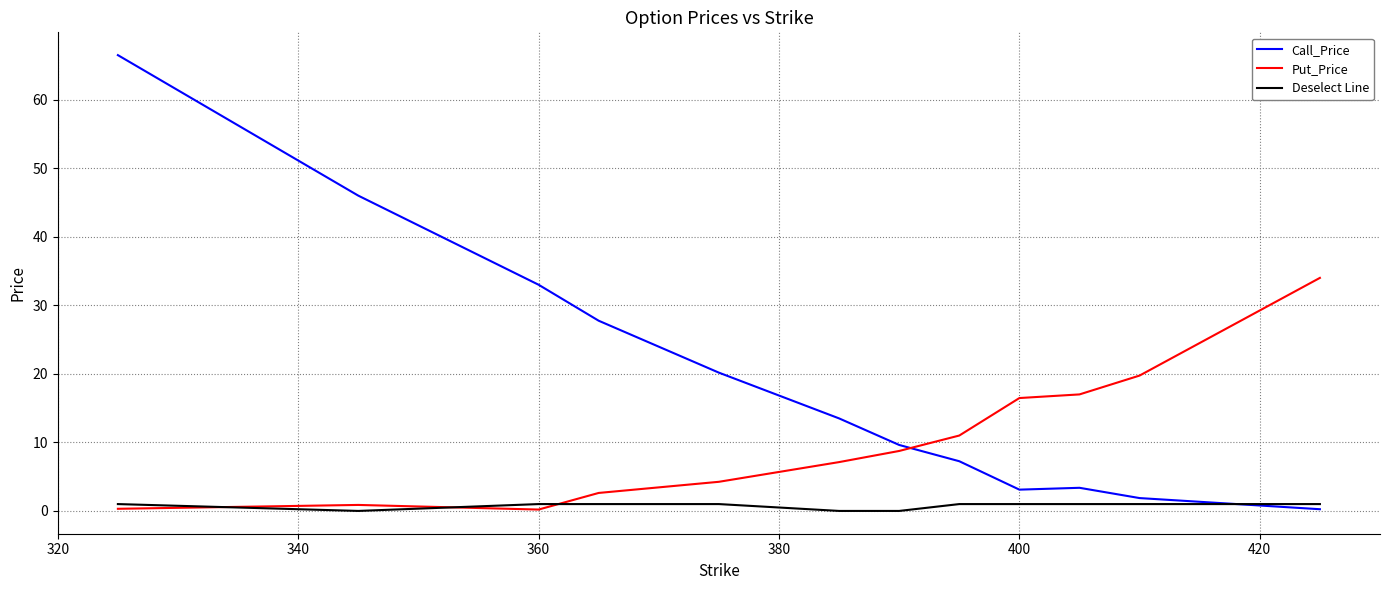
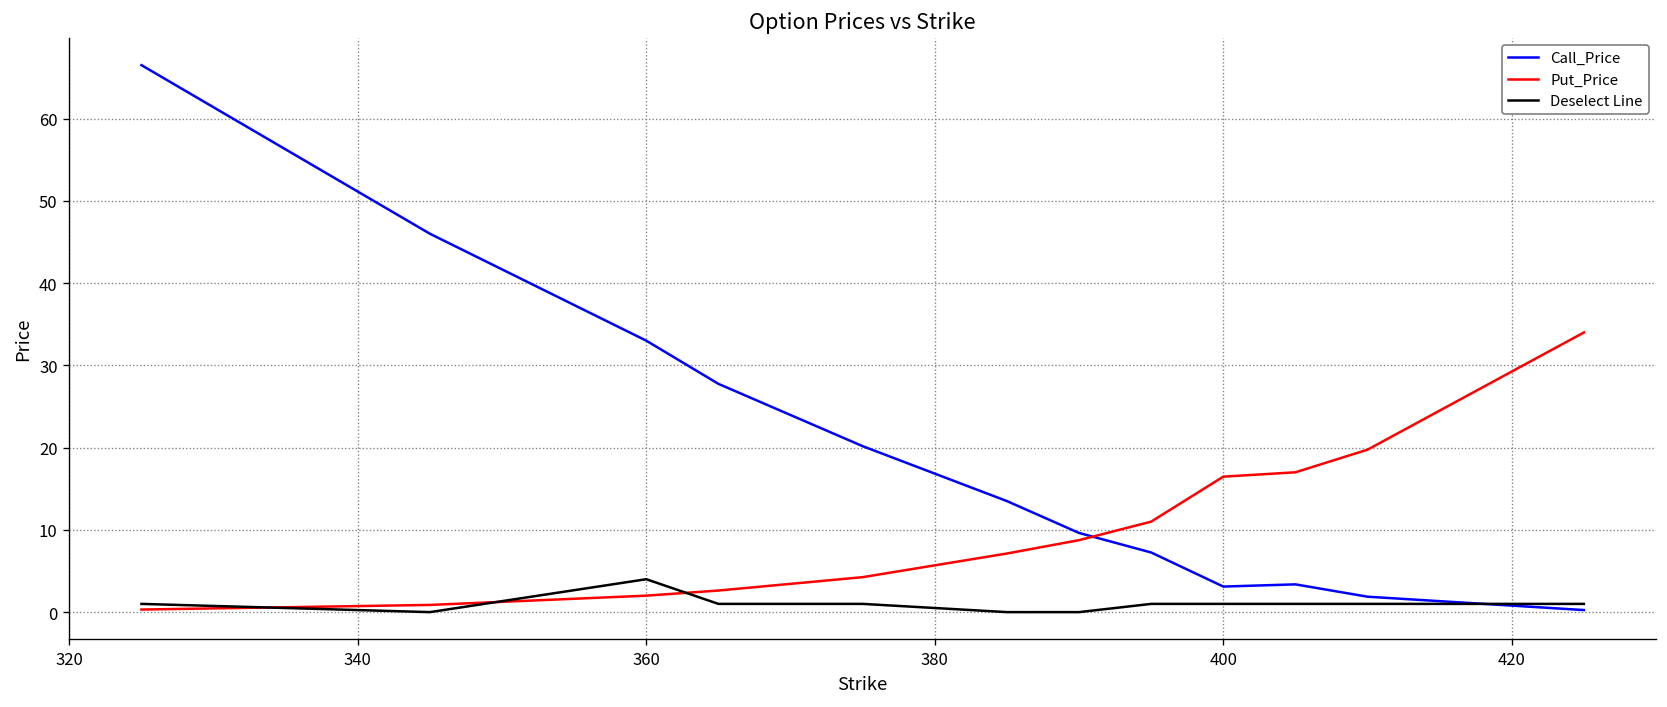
  {
    "Call_Price": {
      "360": 33,
      "400": 3
    },
    "Put_Price": {
-     "360": 0,
+     "360": 2,
      "400": 16
    },
    "Deselect Line": {
-     "360": 1,
+     "360": 4,
      "400": 1
    }
  }
